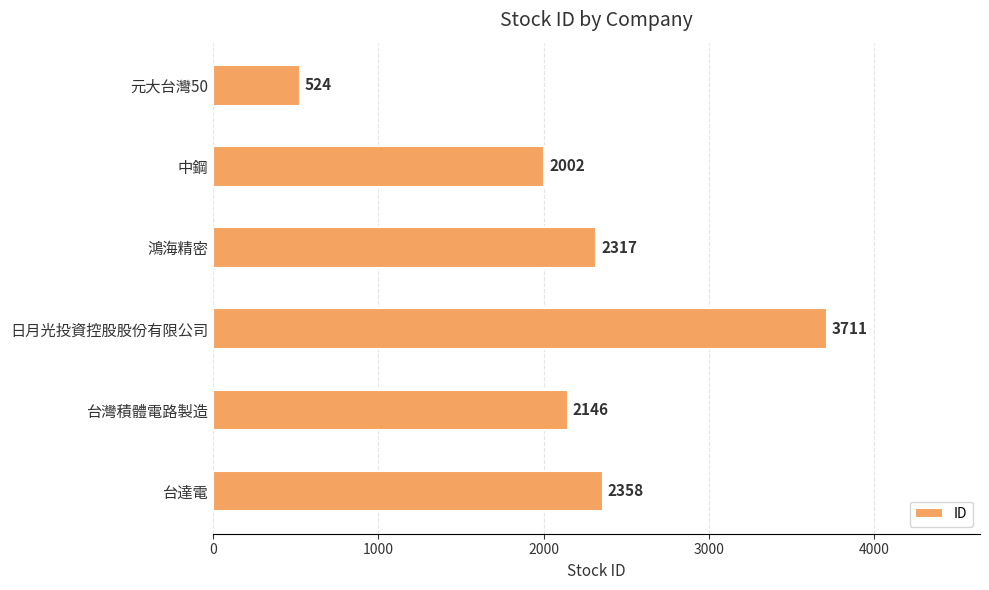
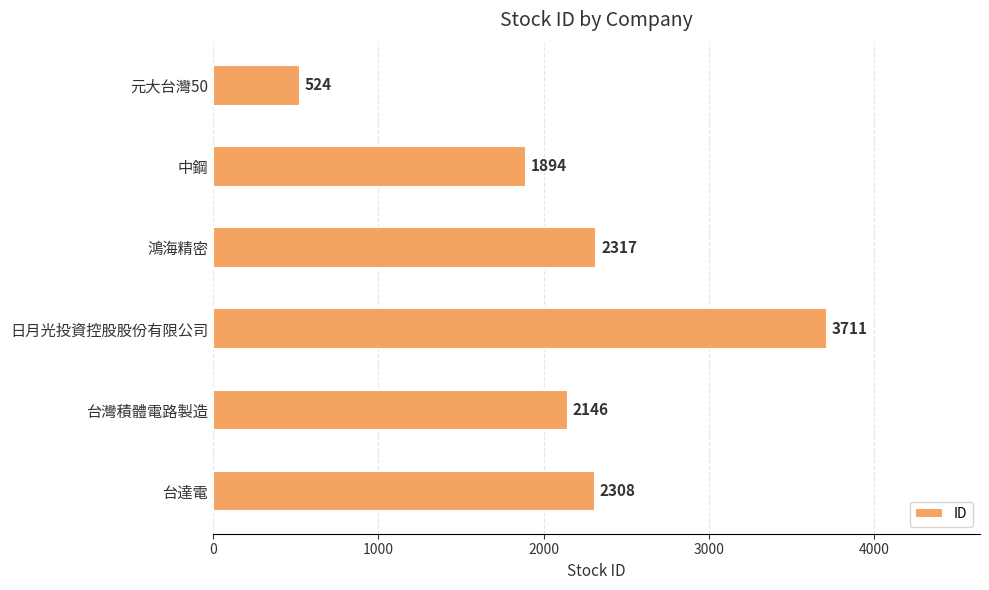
  {
    "元大台灣50": 524,
-   "中鋼": 2002,
+   "中鋼": 1894,
    "鴻海精密": 2317,
    "日月光投資控股股份有限公司": 3711,
    "台灣積體電路製造": 2146,
-   "台達電": 2358
+   "台達電": 2308
  }
